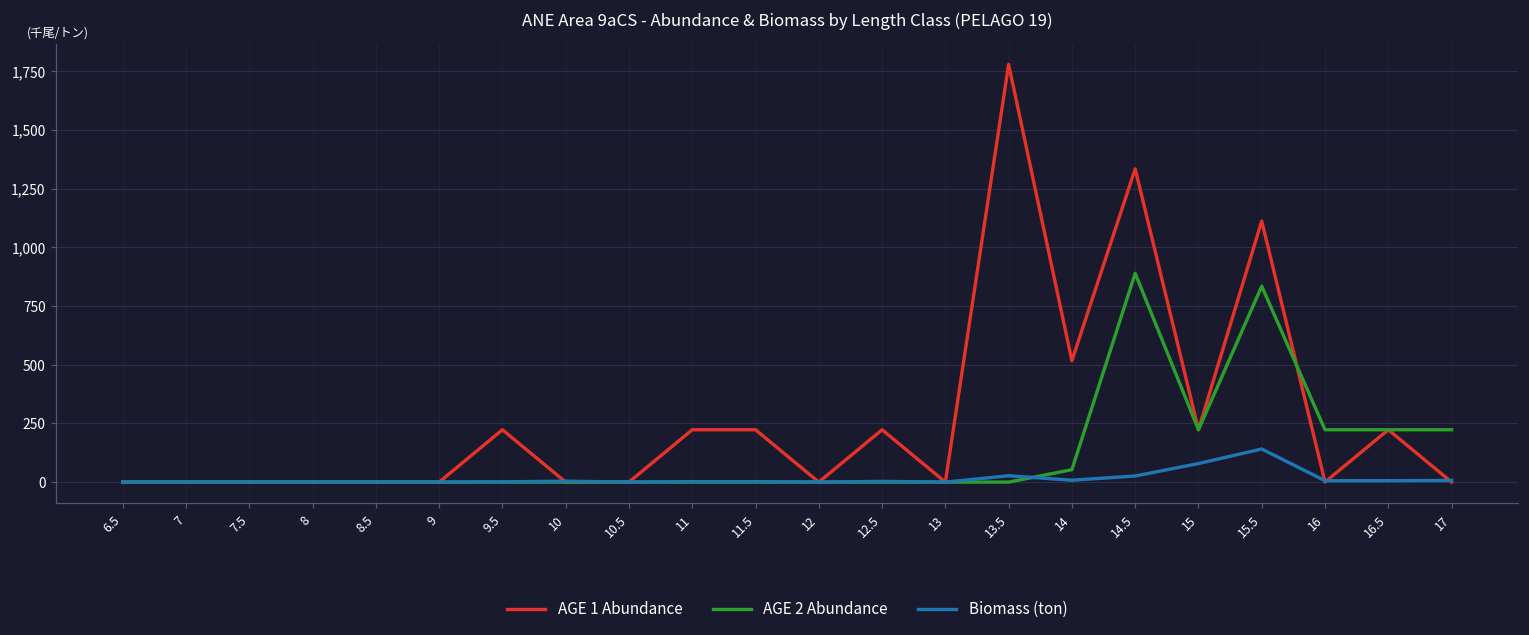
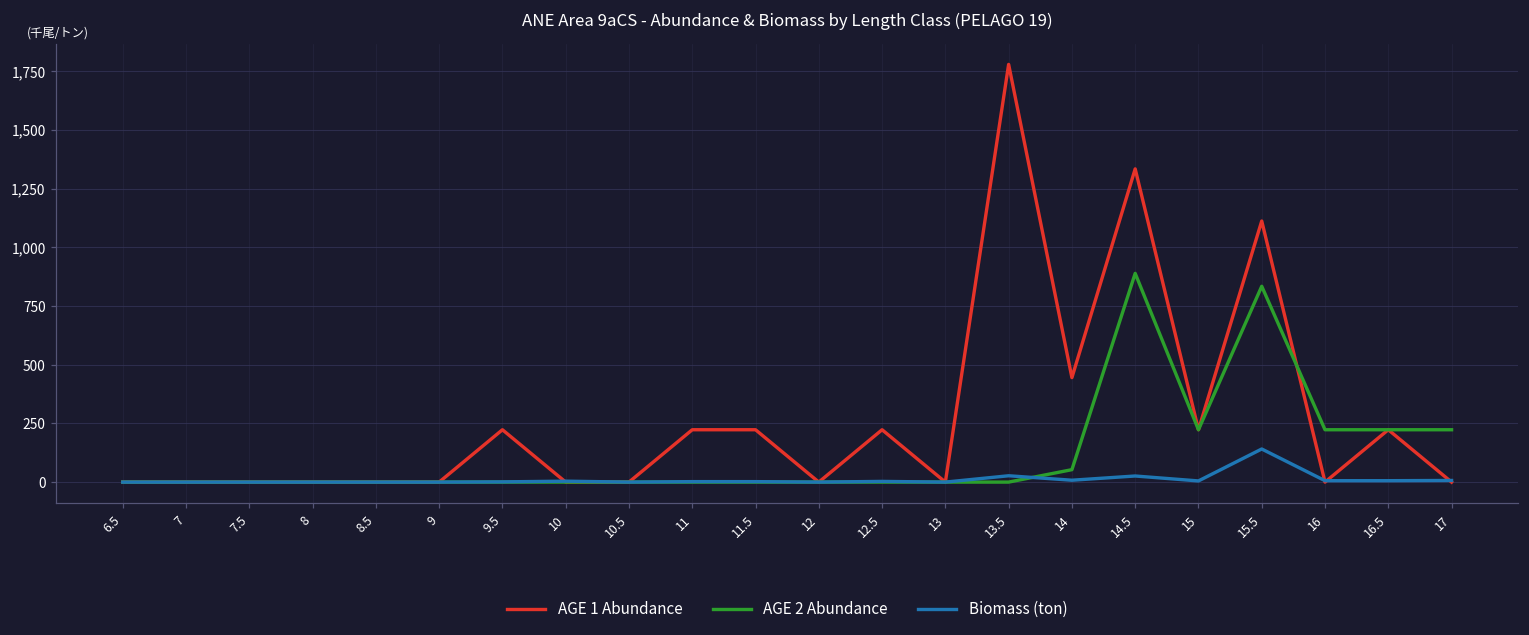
  {
    "AGE 1 Abundance": {
      "9.5": "220",
      "11": "220",
      "11.5": "220",
      "12.5": "220",
      "13.5": "1,780",
-     "14": "520",
+     "14": "450",
      "14.5": "1,330",
      "15.5": "1,110"
    },
    "AGE 2 Abundance": {
      "13.5": "0",
      "14": "50",
      "14.5": "890",
      "15.5": "830",
      "16": "220",
      "17": "220"
    },
    "Biomass (ton)": {
      "13.5": "30",
      "14": "10",
      "14.5": "30",
-     "15": "80",
+     "15": "10",
      "15.5": "140",
      "16.5": "10"
    }
  }
